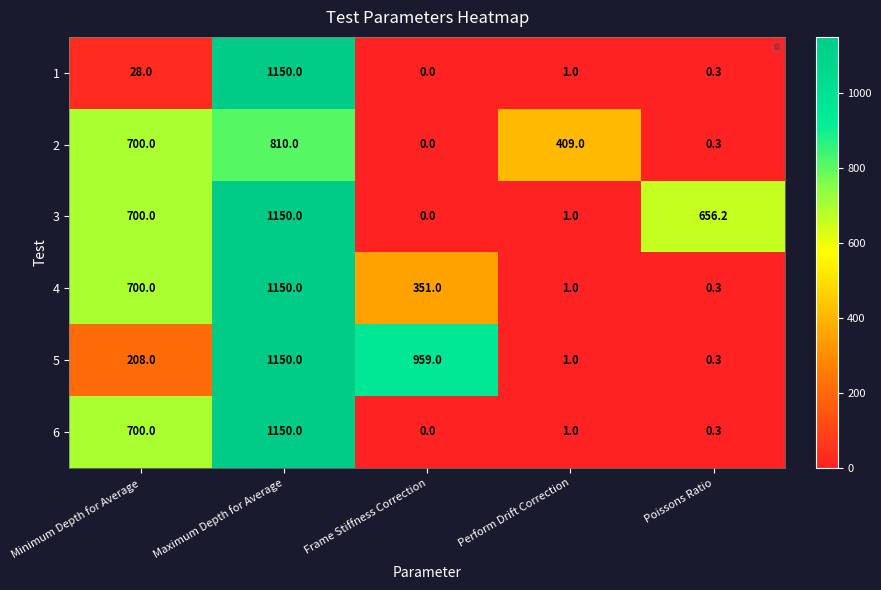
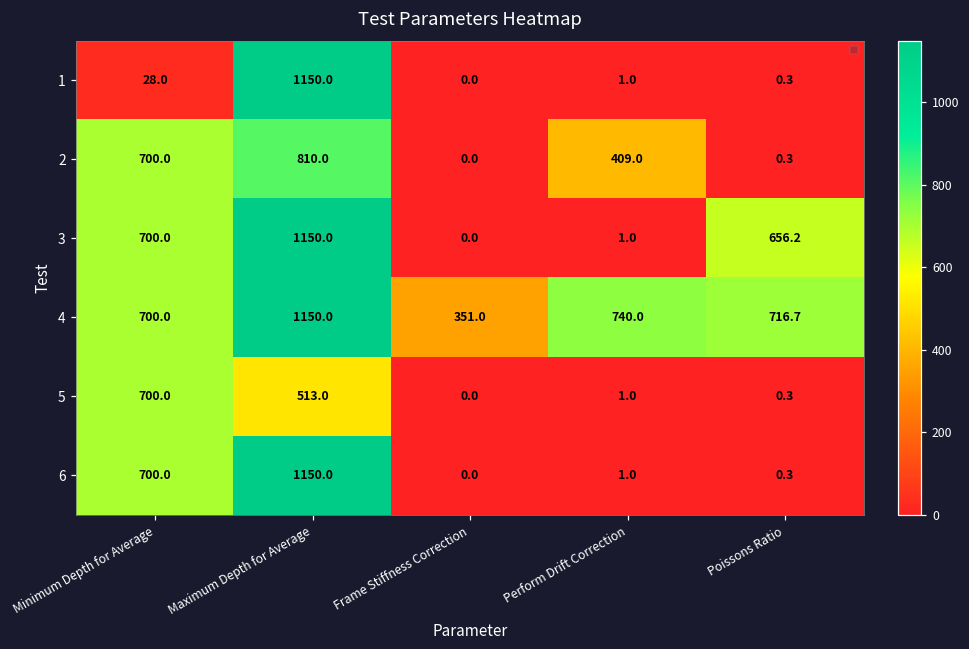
  {
    "1": {
      "Minimum Depth for Average": 28.0,
      "Maximum Depth for Average": 1150.0,
      "Frame Stiffness Correction": 0.0,
      "Perform Drift Correction": 1.0,
      "Poissons Ratio": 0.3
    },
    "2": {
      "Minimum Depth for Average": 700.0,
      "Maximum Depth for Average": 810.0,
      "Frame Stiffness Correction": 0.0,
      "Perform Drift Correction": 409.0,
      "Poissons Ratio": 0.3
    },
    "3": {
      "Minimum Depth for Average": 700.0,
      "Maximum Depth for Average": 1150.0,
      "Frame Stiffness Correction": 0.0,
      "Perform Drift Correction": 1.0,
      "Poissons Ratio": 656.2
    },
    "4": {
      "Minimum Depth for Average": 700.0,
      "Maximum Depth for Average": 1150.0,
      "Frame Stiffness Correction": 351.0,
-     "Perform Drift Correction": 1.0,
-     "Poissons Ratio": 0.3
+     "Perform Drift Correction": 740.0,
+     "Poissons Ratio": 716.7
    },
    "5": {
-     "Minimum Depth for Average": 208.0,
-     "Maximum Depth for Average": 1150.0,
-     "Frame Stiffness Correction": 959.0,
+     "Minimum Depth for Average": 700.0,
+     "Maximum Depth for Average": 513.0,
+     "Frame Stiffness Correction": 0.0,
      "Perform Drift Correction": 1.0,
      "Poissons Ratio": 0.3
    },
    "6": {
      "Minimum Depth for Average": 700.0,
      "Maximum Depth for Average": 1150.0,
      "Frame Stiffness Correction": 0.0,
      "Perform Drift Correction": 1.0,
      "Poissons Ratio": 0.3
    }
  }
